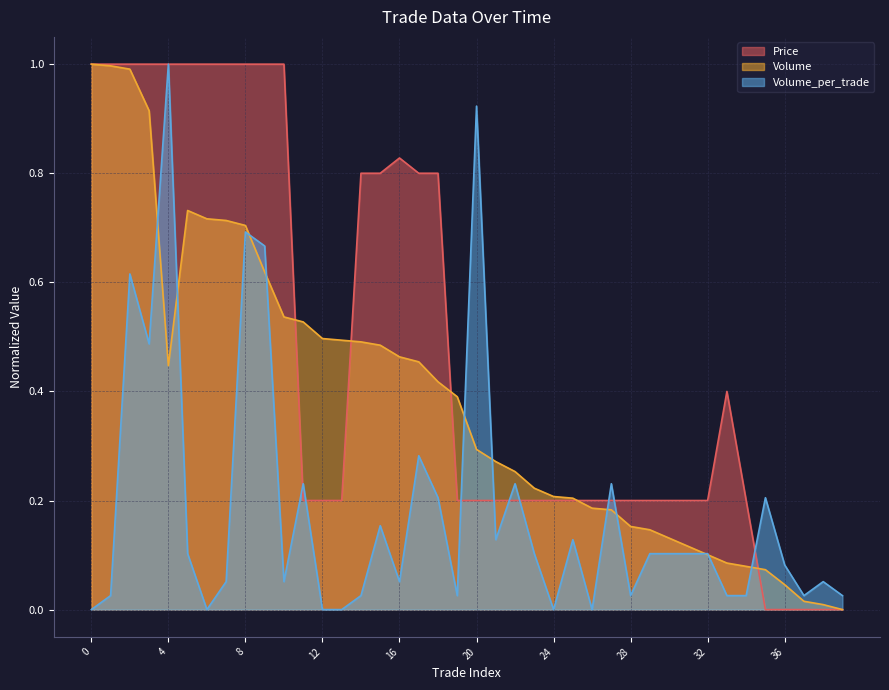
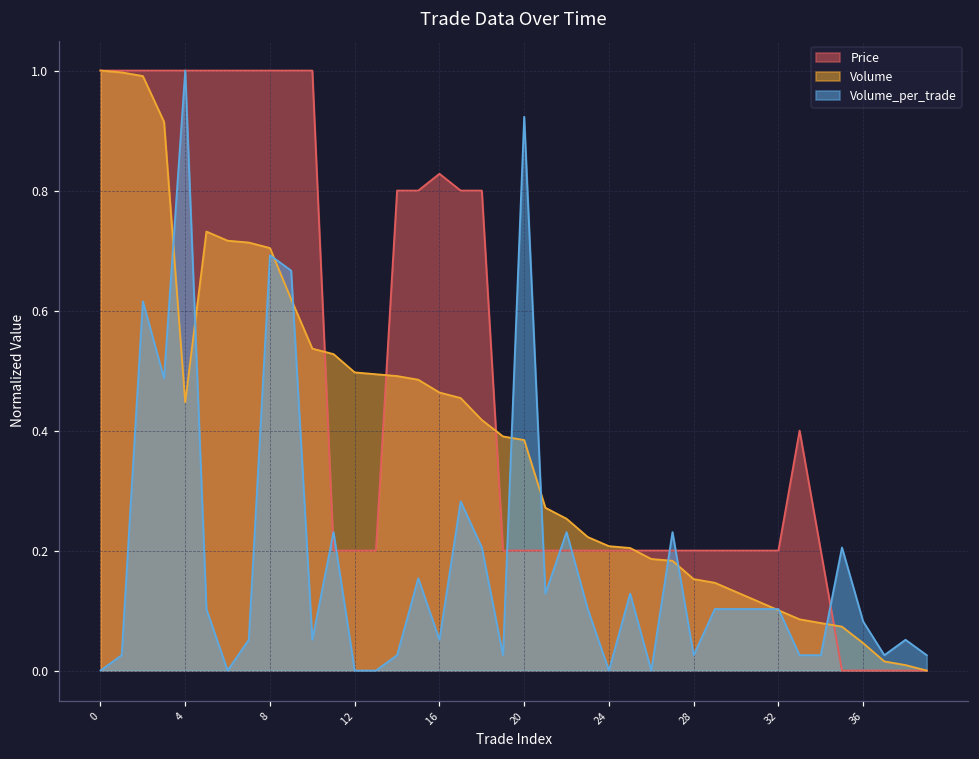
  {
    "Price": {
      "8": 1.00,
      "12": 0.20,
      "16": 0.83,
      "20": 0.20,
      "24": 0.20,
      "28": 0.20,
      "32": 0.20,
      "36": 0.00
    },
    "Volume": {
      "4": 0.45,
      "8": 0.70,
      "12": 0.50,
      "16": 0.46,
-     "20": 0.29,
+     "20": 0.38,
      "24": 0.21,
      "28": 0.15,
      "36": 0.05
    },
    "Volume_per_trade": {
      "0": 0.00,
      "8": 0.69,
      "12": 0.00,
      "16": 0.05,
      "20": 0.92,
      "24": 0.00,
      "28": 0.03,
      "36": 0.08
    }
  }
